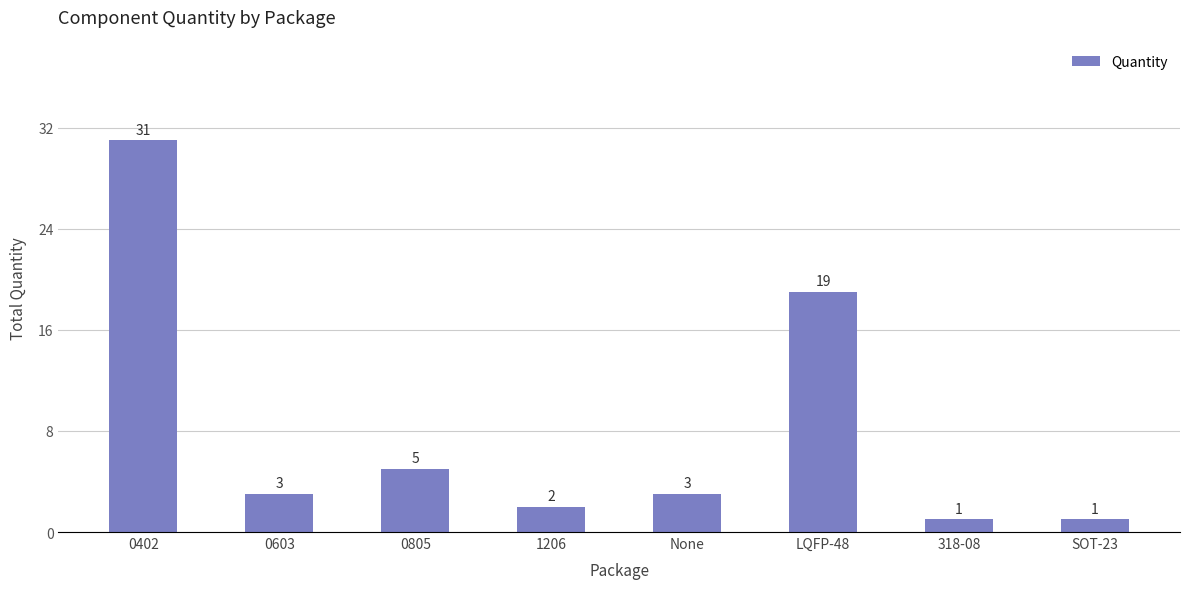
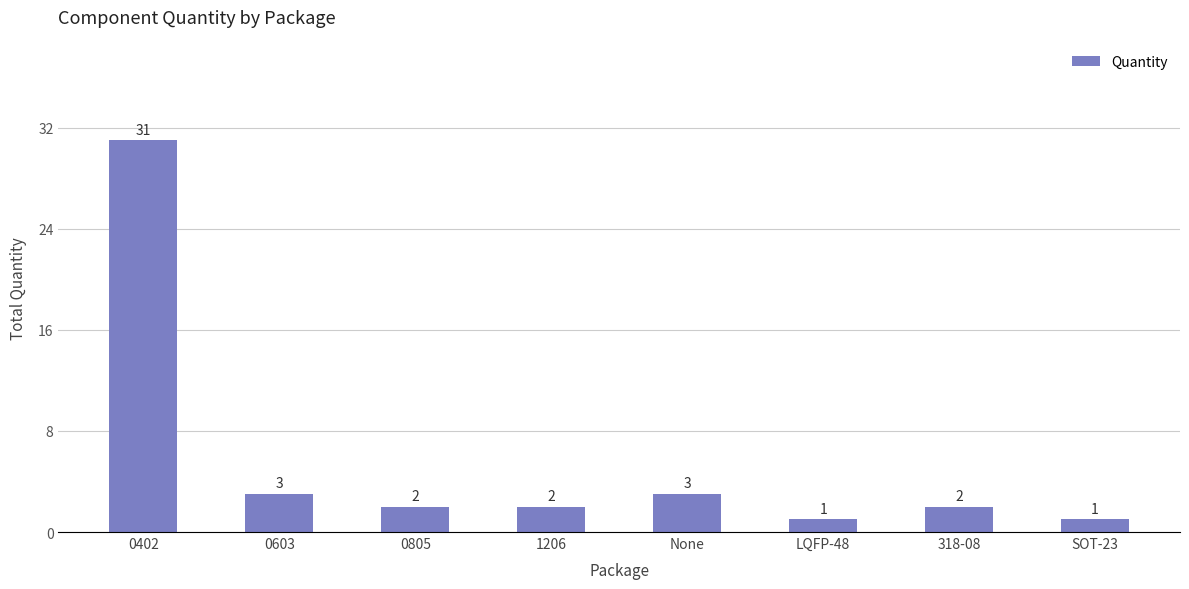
  {
    "0402": 31,
    "0603": 3,
-   "0805": 5,
+   "0805": 2,
    "1206": 2,
    "None": 3,
-   "LQFP-48": 19,
-   "318-08": 1,
+   "LQFP-48": 1,
+   "318-08": 2,
    "SOT-23": 1
  }
